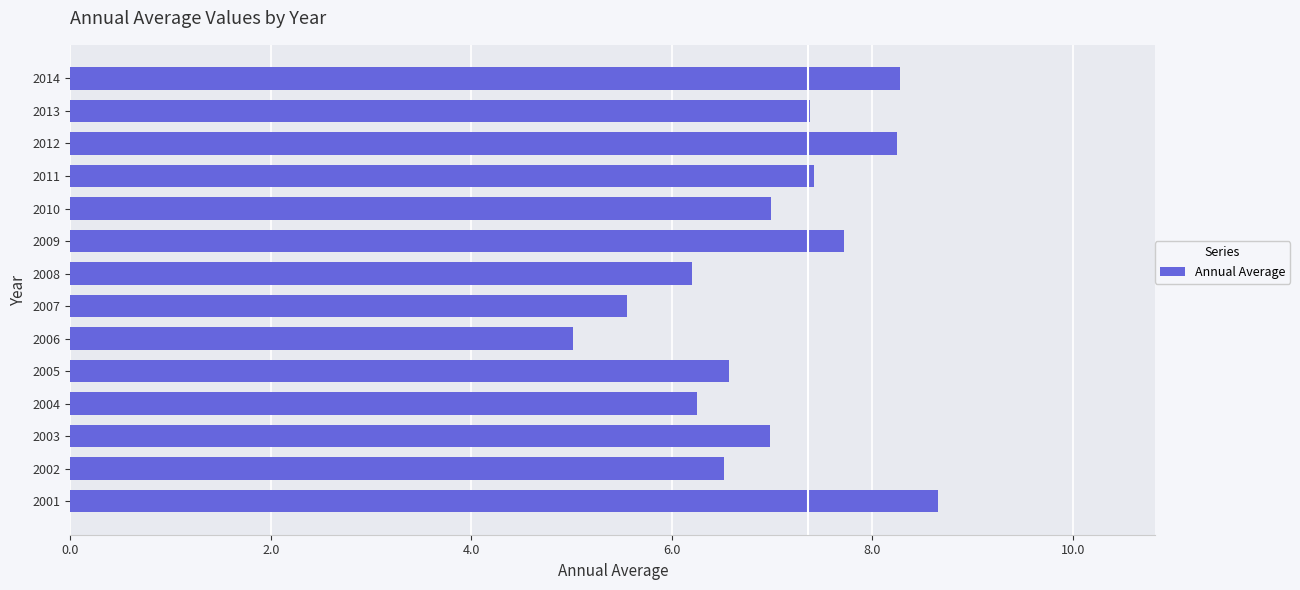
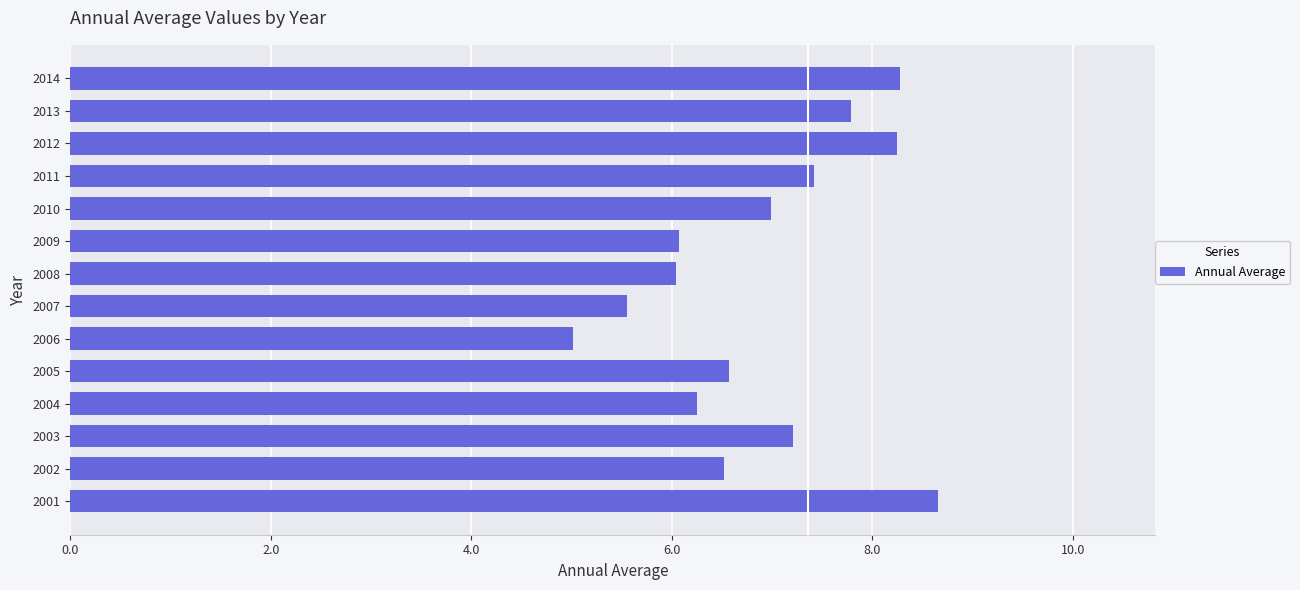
  {
    "2014": 8.27,
-   "2013": 7.38,
+   "2013": 7.78,
    "2012": 8.24,
    "2011": 7.41,
    "2010": 6.99,
-   "2009": 7.71,
-   "2008": 6.21,
+   "2009": 6.08,
+   "2008": 6.04,
    "2007": 5.55,
    "2006": 5.01,
    "2005": 6.57,
    "2004": 6.25,
-   "2003": 6.98,
+   "2003": 7.21,
    "2002": 6.52,
    "2001": 8.66
  }
